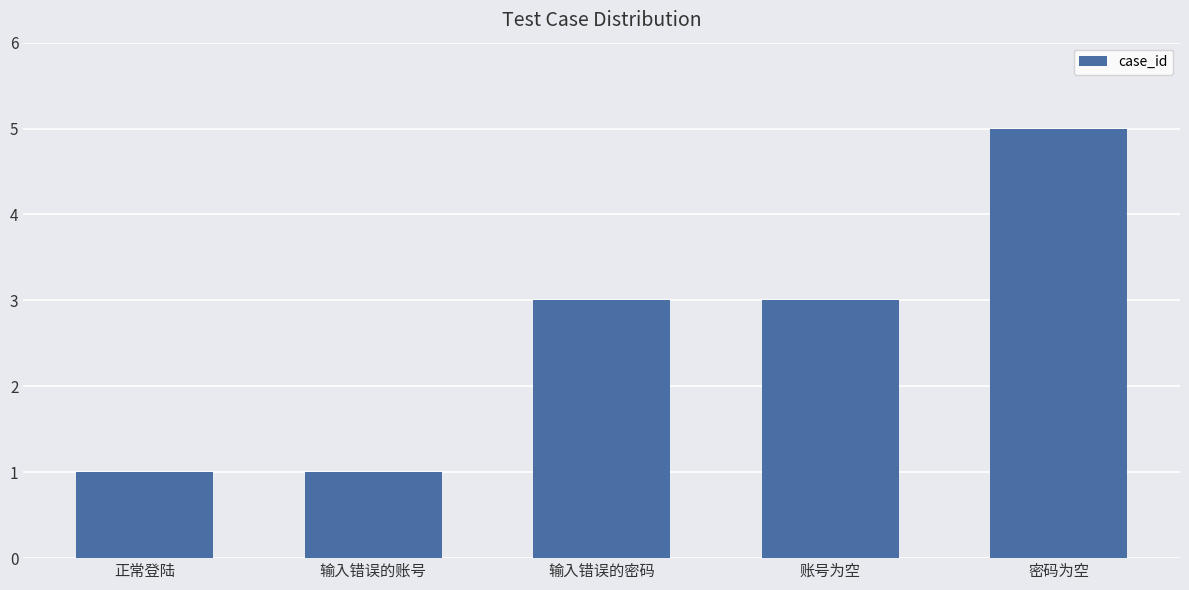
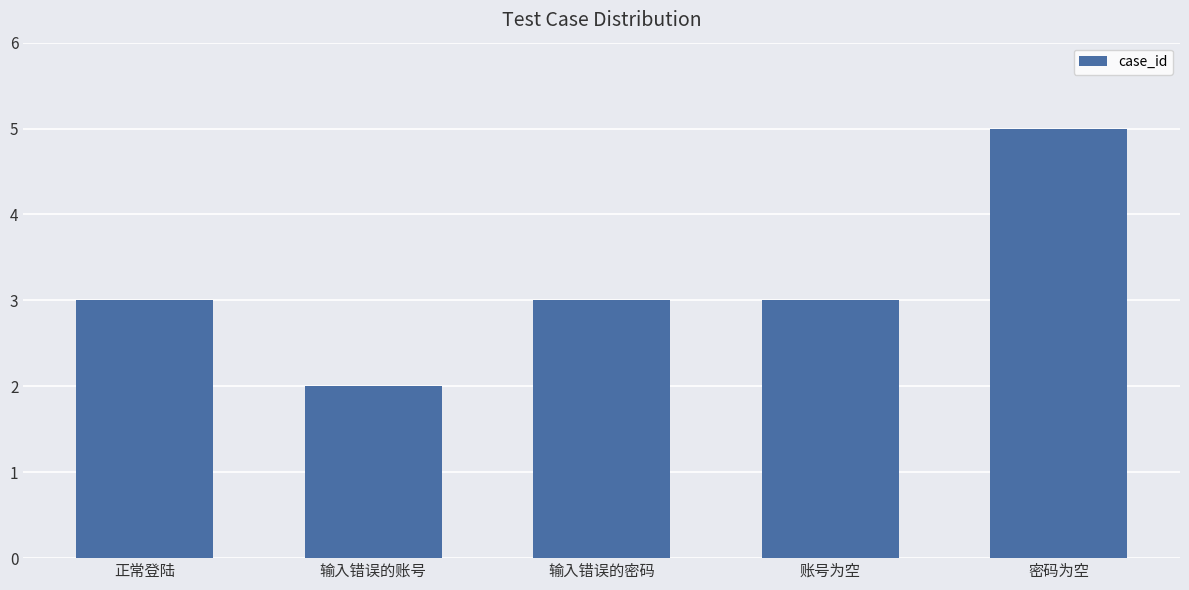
  {
-   "正常登陆": 1,
-   "输入错误的账号": 1,
+   "正常登陆": 3,
+   "输入错误的账号": 2,
    "输入错误的密码": 3,
    "账号为空": 3,
    "密码为空": 5
  }
